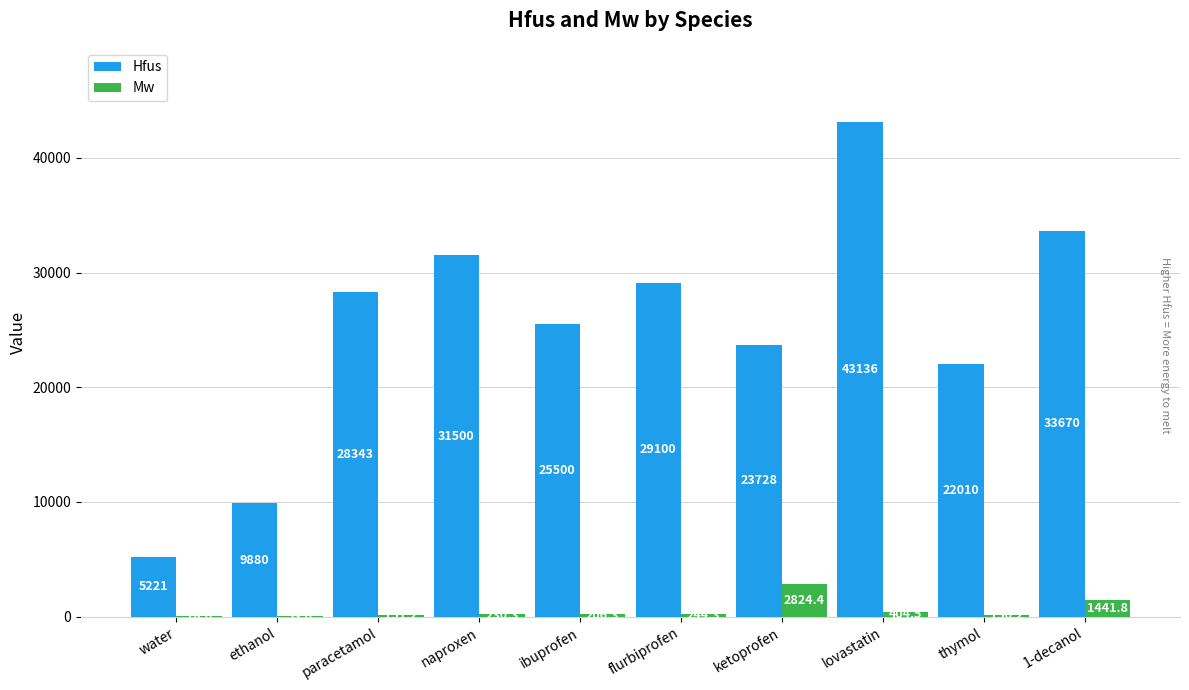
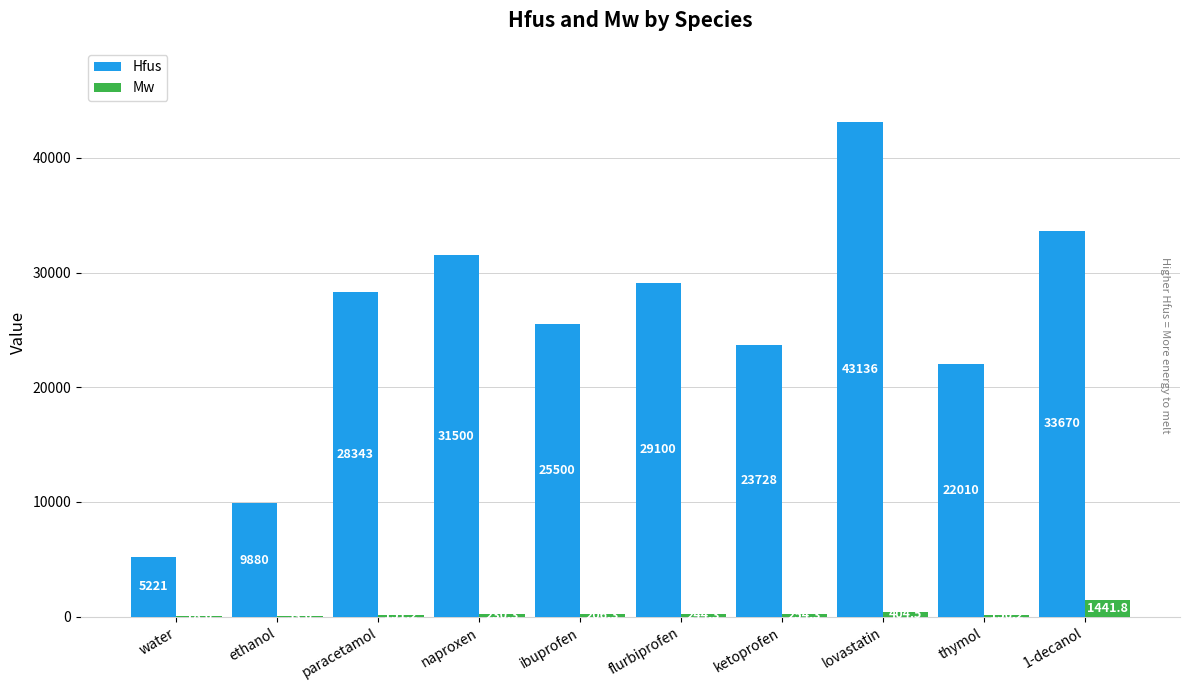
  {
    "Hfus": {
      "ethanol": 9880,
      "naproxen": 31500,
      "ibuprofen": 25500,
      "flurbiprofen": 29100,
      "ketoprofen": 23728,
      "lovastatin": 43136,
      "thymol": 22010,
      "1-decanol": 33670
    },
    "Mw": {
      "naproxen": 200,
      "flurbiprofen": 200,
-     "ketoprofen": 2800,
+     "ketoprofen": 300,
      "lovastatin": 400
    }
  }
